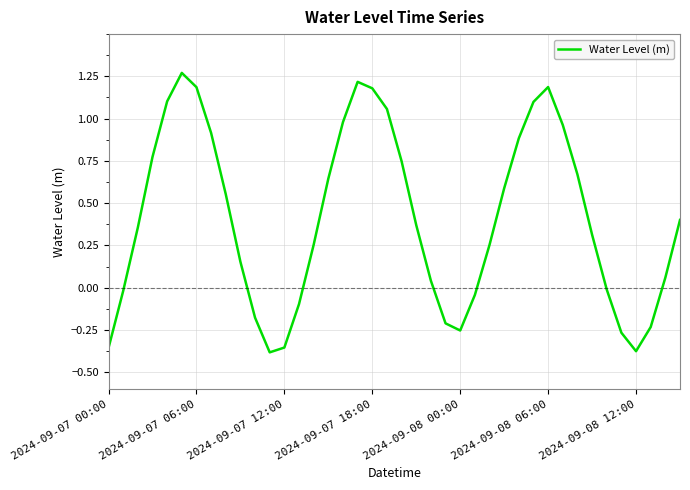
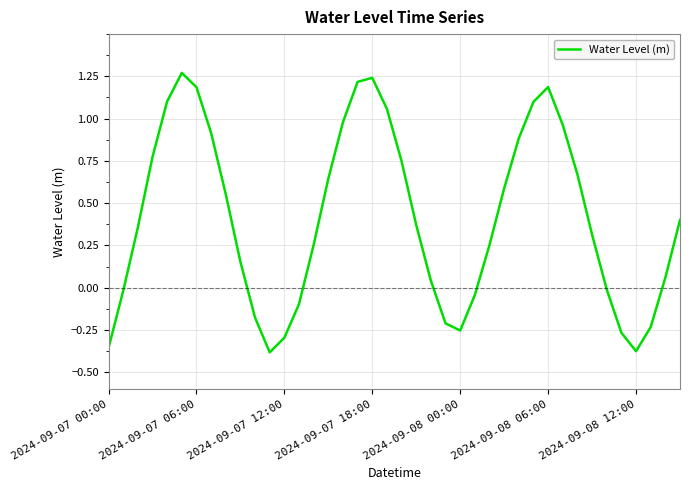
  {
    "2024-09-07 00:00": -0.36,
    "2024-09-07 06:00": 1.19,
-   "2024-09-07 12:00": -0.35,
-   "2024-09-07 18:00": 1.18,
+   "2024-09-07 12:00": -0.30,
+   "2024-09-07 18:00": 1.24,
    "2024-09-08 00:00": -0.25,
    "2024-09-08 06:00": 1.19,
    "2024-09-08 12:00": -0.38
  }
